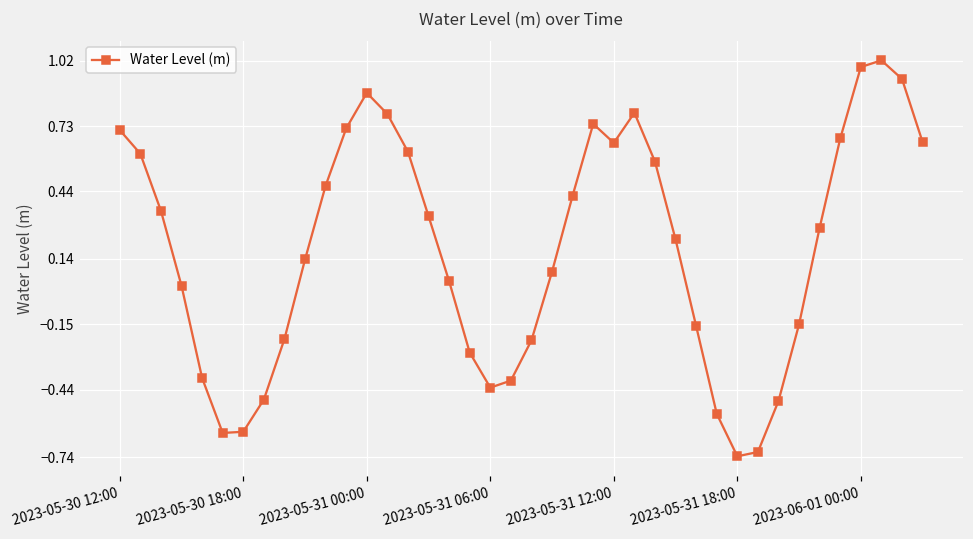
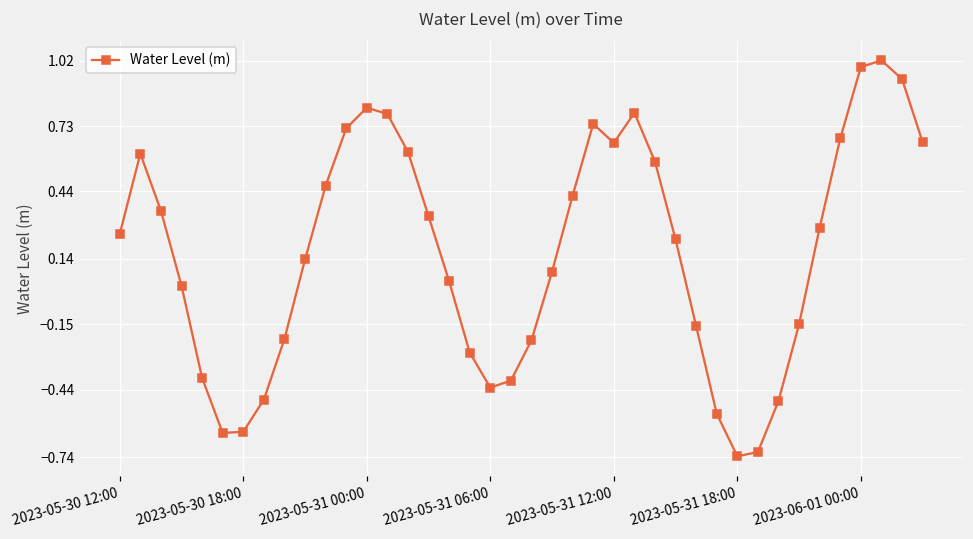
  {
-   "2023-05-30 12:00": 0.71,
+   "2023-05-30 12:00": 0.25,
    "2023-05-30 18:00": -0.63,
-   "2023-05-31 00:00": 0.88,
+   "2023-05-31 00:00": 0.81,
    "2023-05-31 06:00": -0.43,
    "2023-05-31 12:00": 0.66,
    "2023-05-31 18:00": -0.74,
    "2023-06-01 00:00": 0.99
  }
